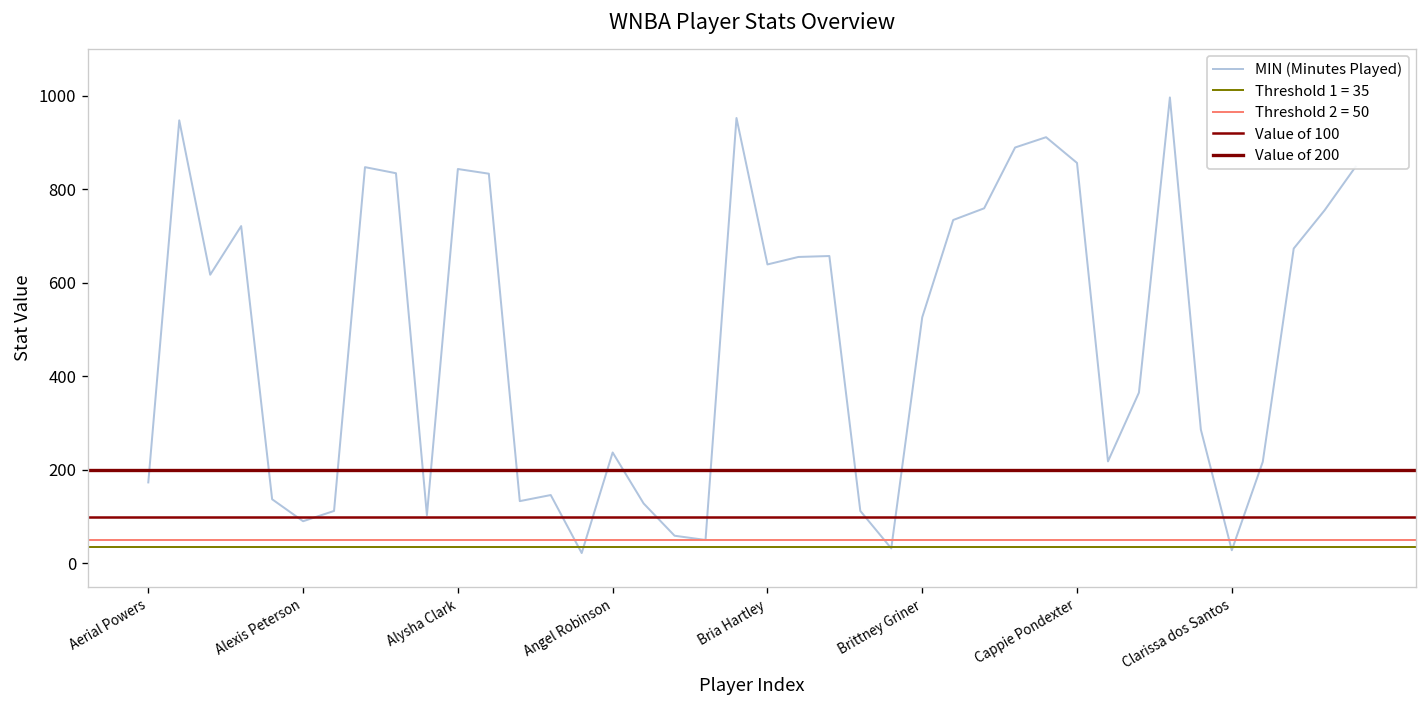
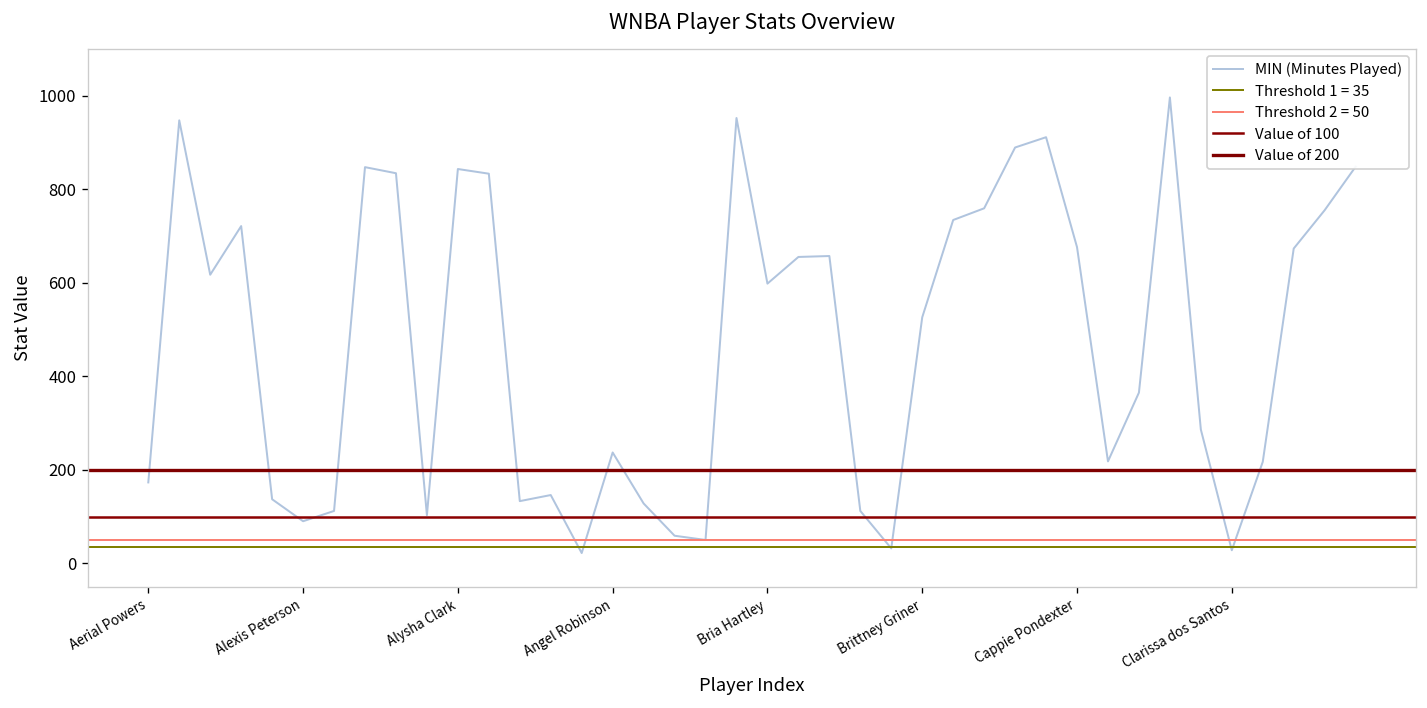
  {
    "Aerial Powers": 170,
    "Alexis Peterson": 90,
    "Alysha Clark": 840,
    "Angel Robinson": 240,
-   "Bria Hartley": 640,
+   "Bria Hartley": 600,
    "Brittney Griner": 530,
-   "Cappie Pondexter": 860,
+   "Cappie Pondexter": 680,
    "Clarissa dos Santos": 30
  }
